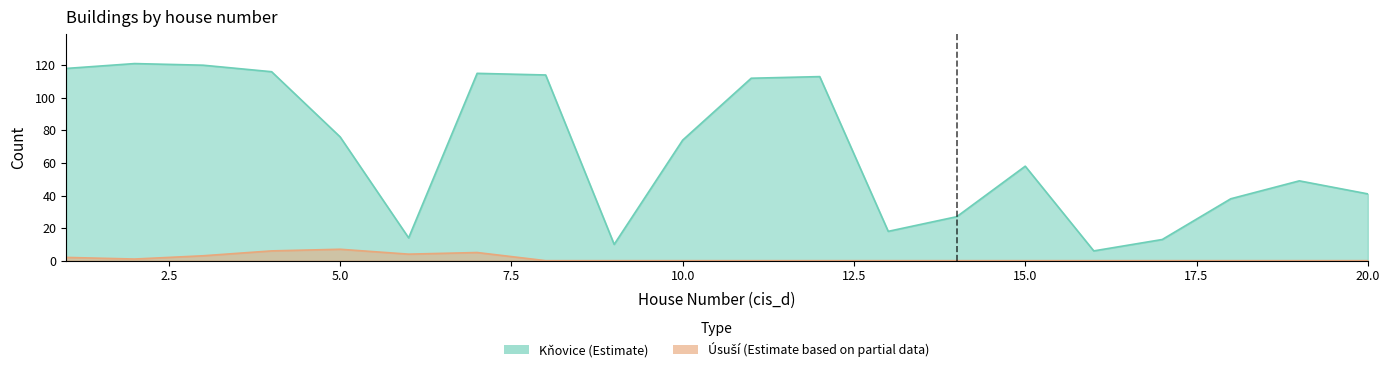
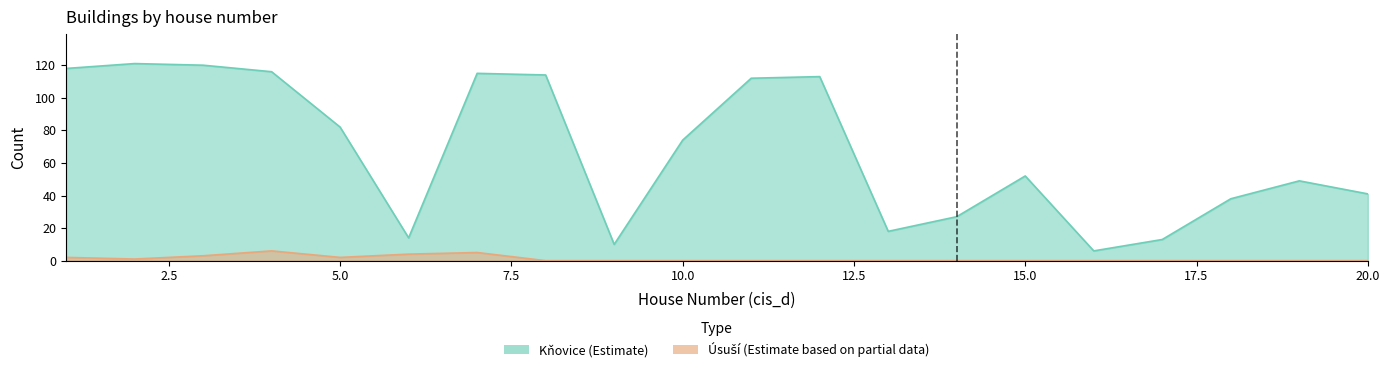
  {
    "Kňovice (Estimate)": {
-     "5.0": 76,
+     "5.0": 82,
      "10.0": 74,
-     "15.0": 58,
+     "15.0": 52,
      "20.0": 41
    },
    "Úsuší (Estimate based on partial data)": {
-     "5.0": 7,
+     "5.0": 2,
      "10.0": 0,
      "15.0": 0,
      "20.0": 0
    }
  }
